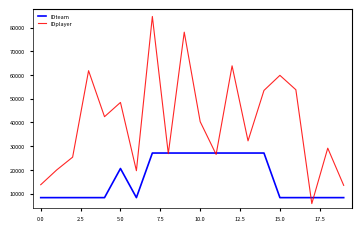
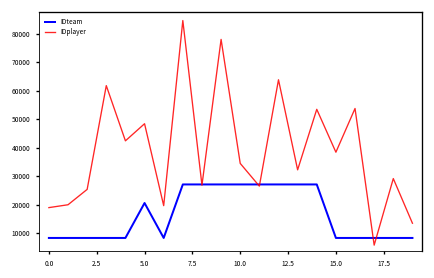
  {
    "IDteam": {
      "0.0": 8000,
      "5.0": 21000,
      "10.0": 27000,
      "15.0": 8000
    },
    "IDplayer": {
-     "0.0": 14000,
+     "0.0": 19000,
      "5.0": 48000,
-     "10.0": 40000,
-     "15.0": 60000
+     "10.0": 35000,
+     "15.0": 38000
    }
  }
